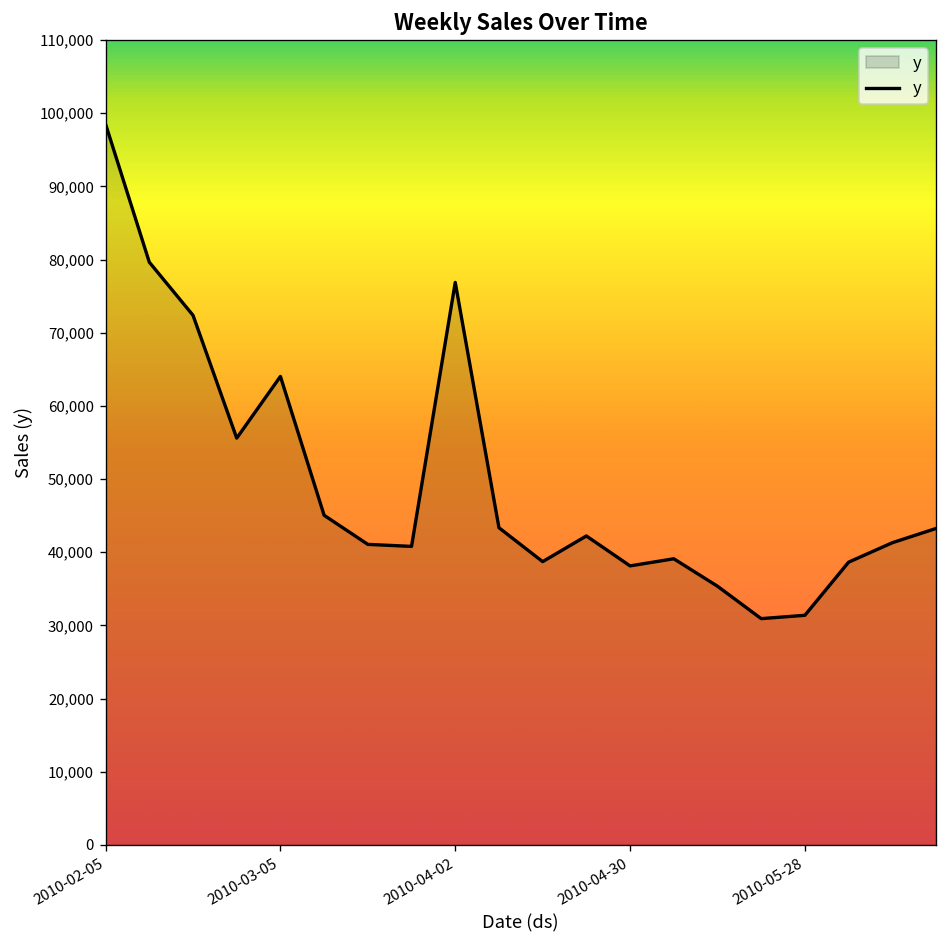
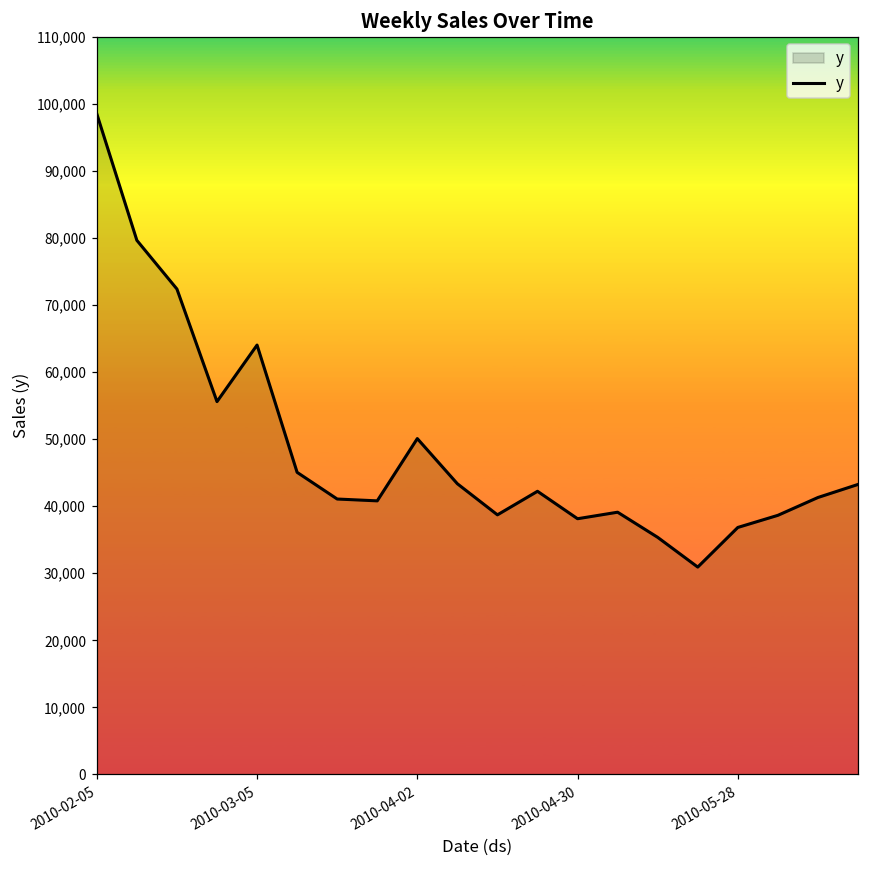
  {
    "2010-02-05": "98,000",
    "2010-03-05": "64,000",
-   "2010-04-02": "77,000",
+   "2010-04-02": "50,000",
    "2010-04-30": "38,000",
-   "2010-05-28": "31,000"
+   "2010-05-28": "37,000"
  }
